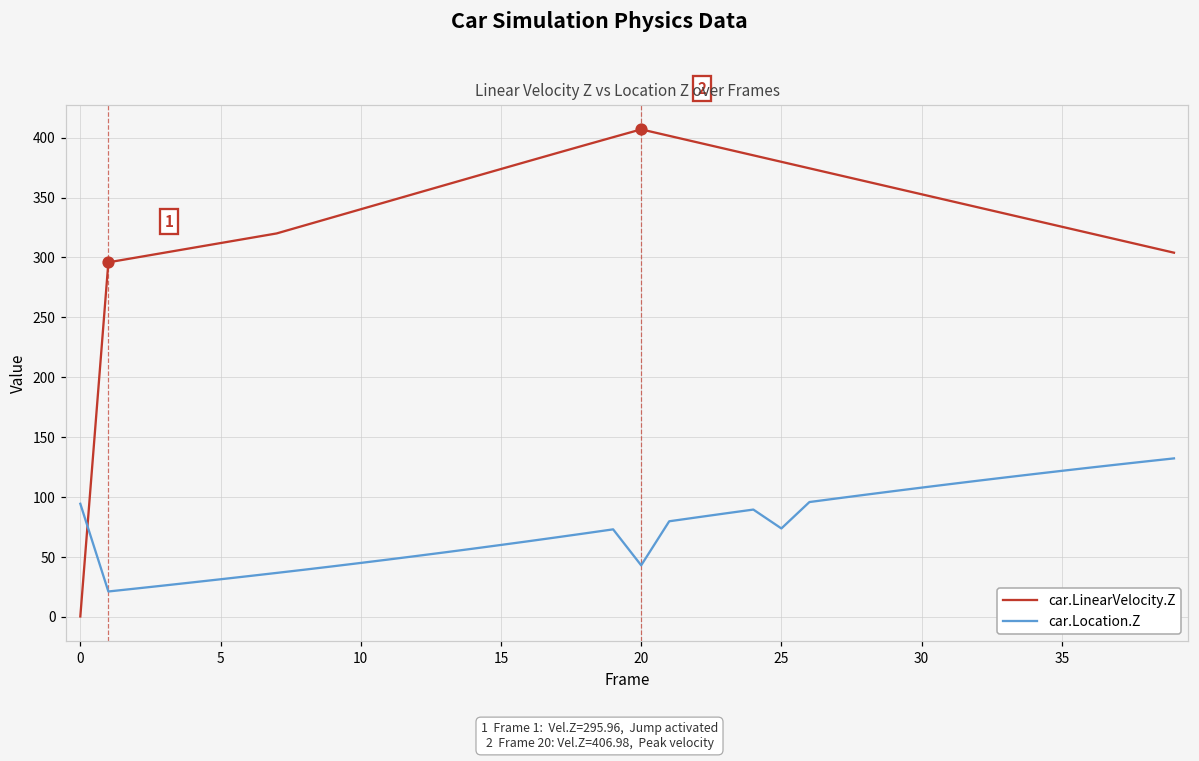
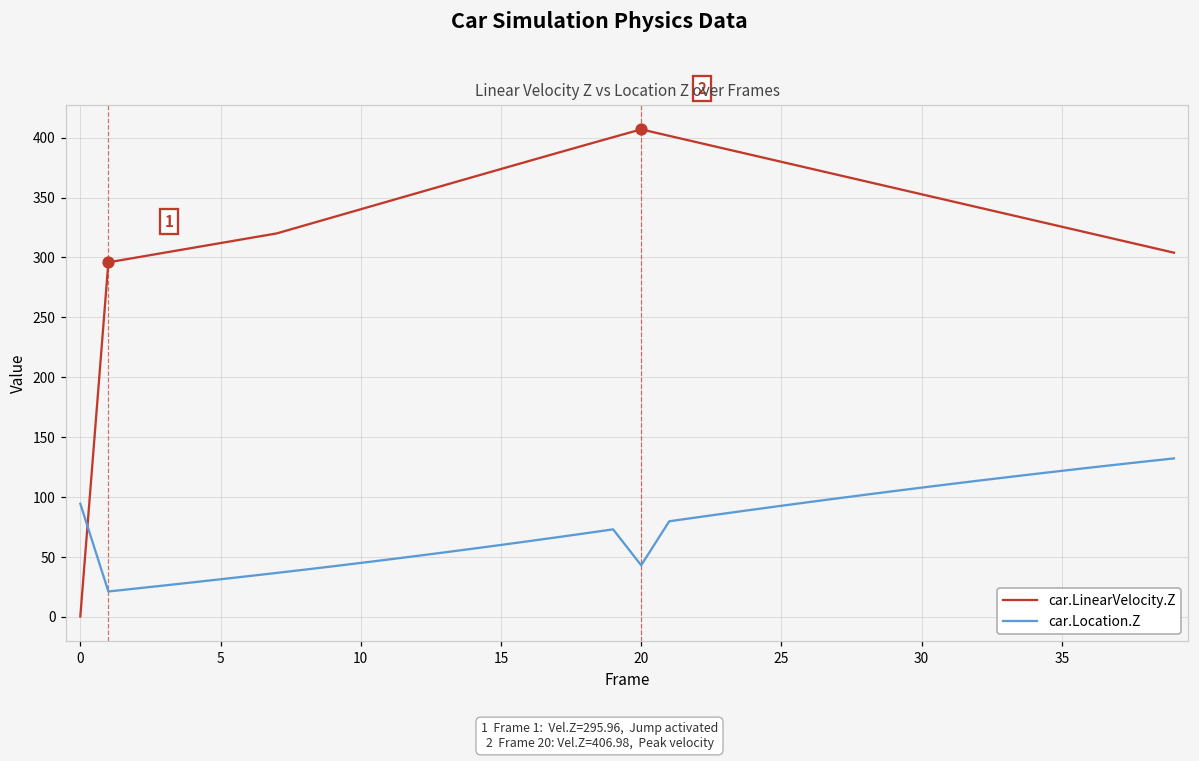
  {
    "car.Location.Z": {
      "0": 94,
      "5": 31,
      "10": 45,
      "15": 60,
      "20": 43,
-     "25": 74,
+     "25": 93,
      "30": 108,
      "35": 122
    }
  }
